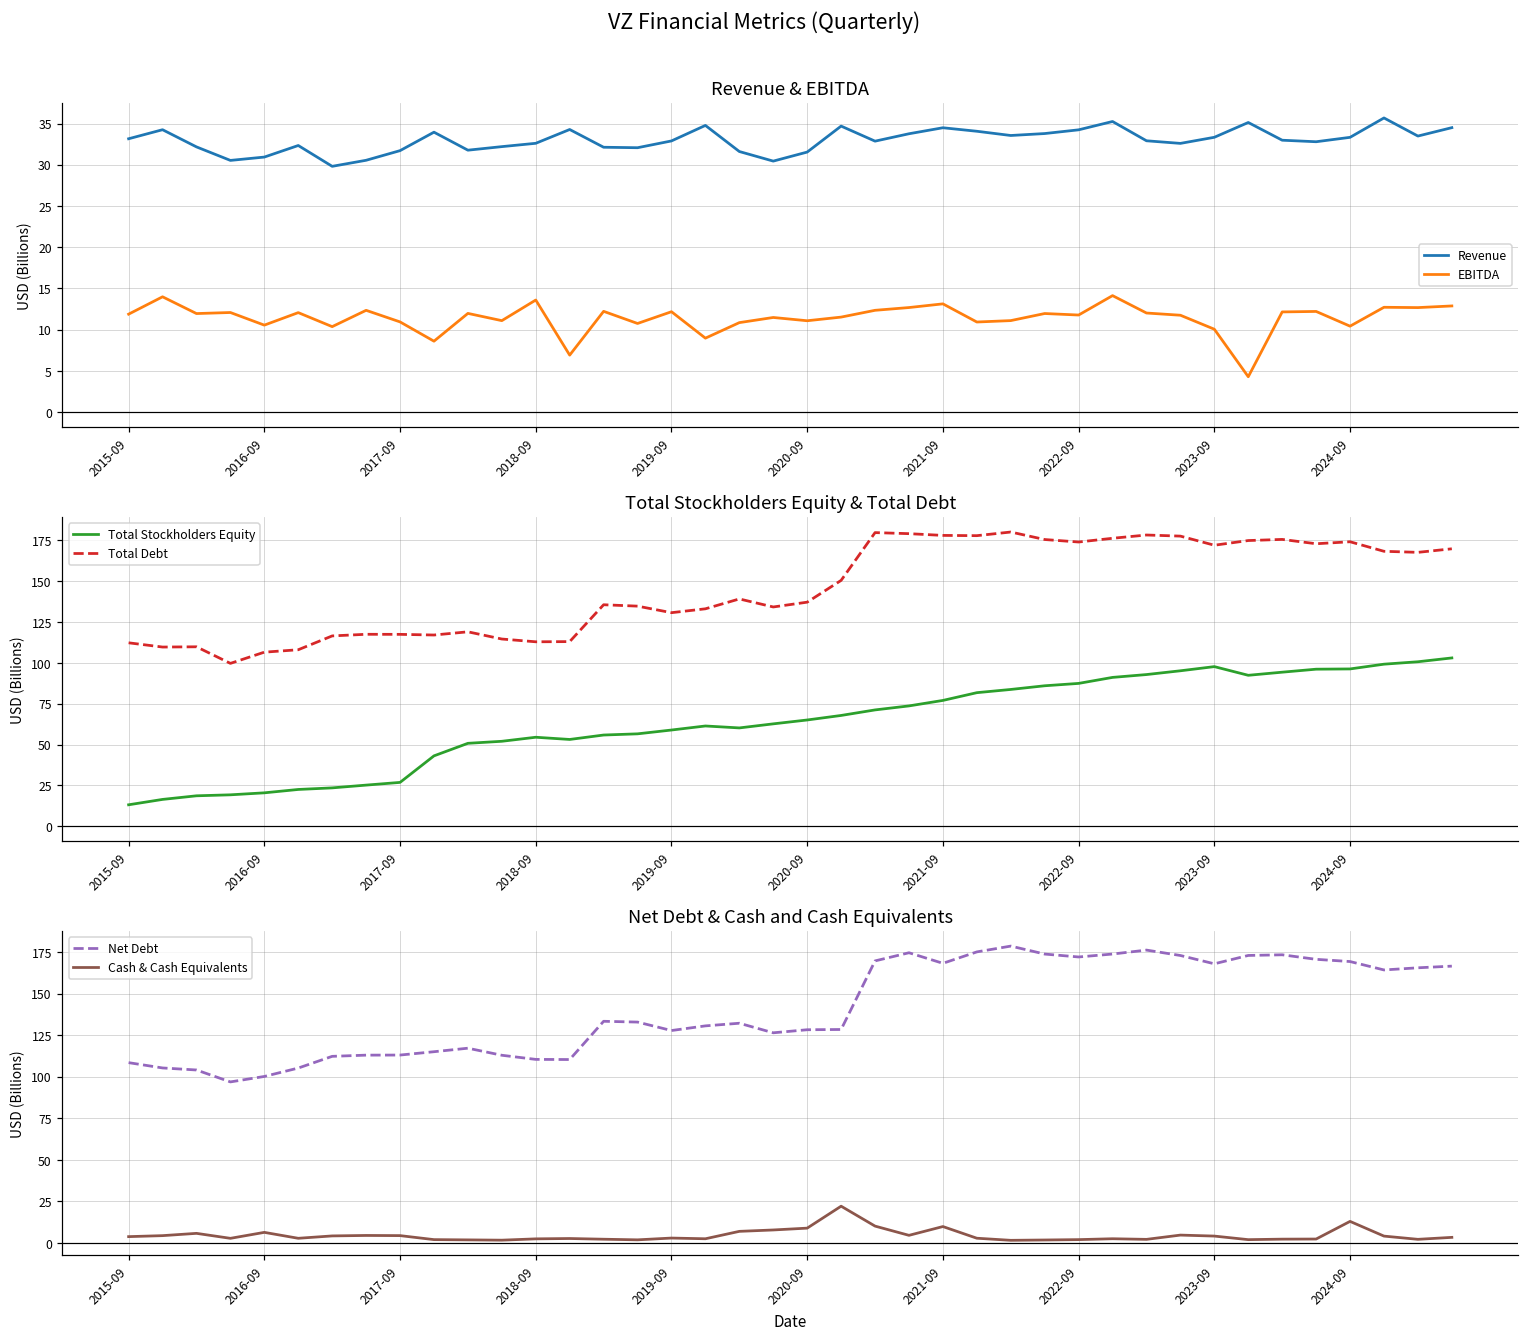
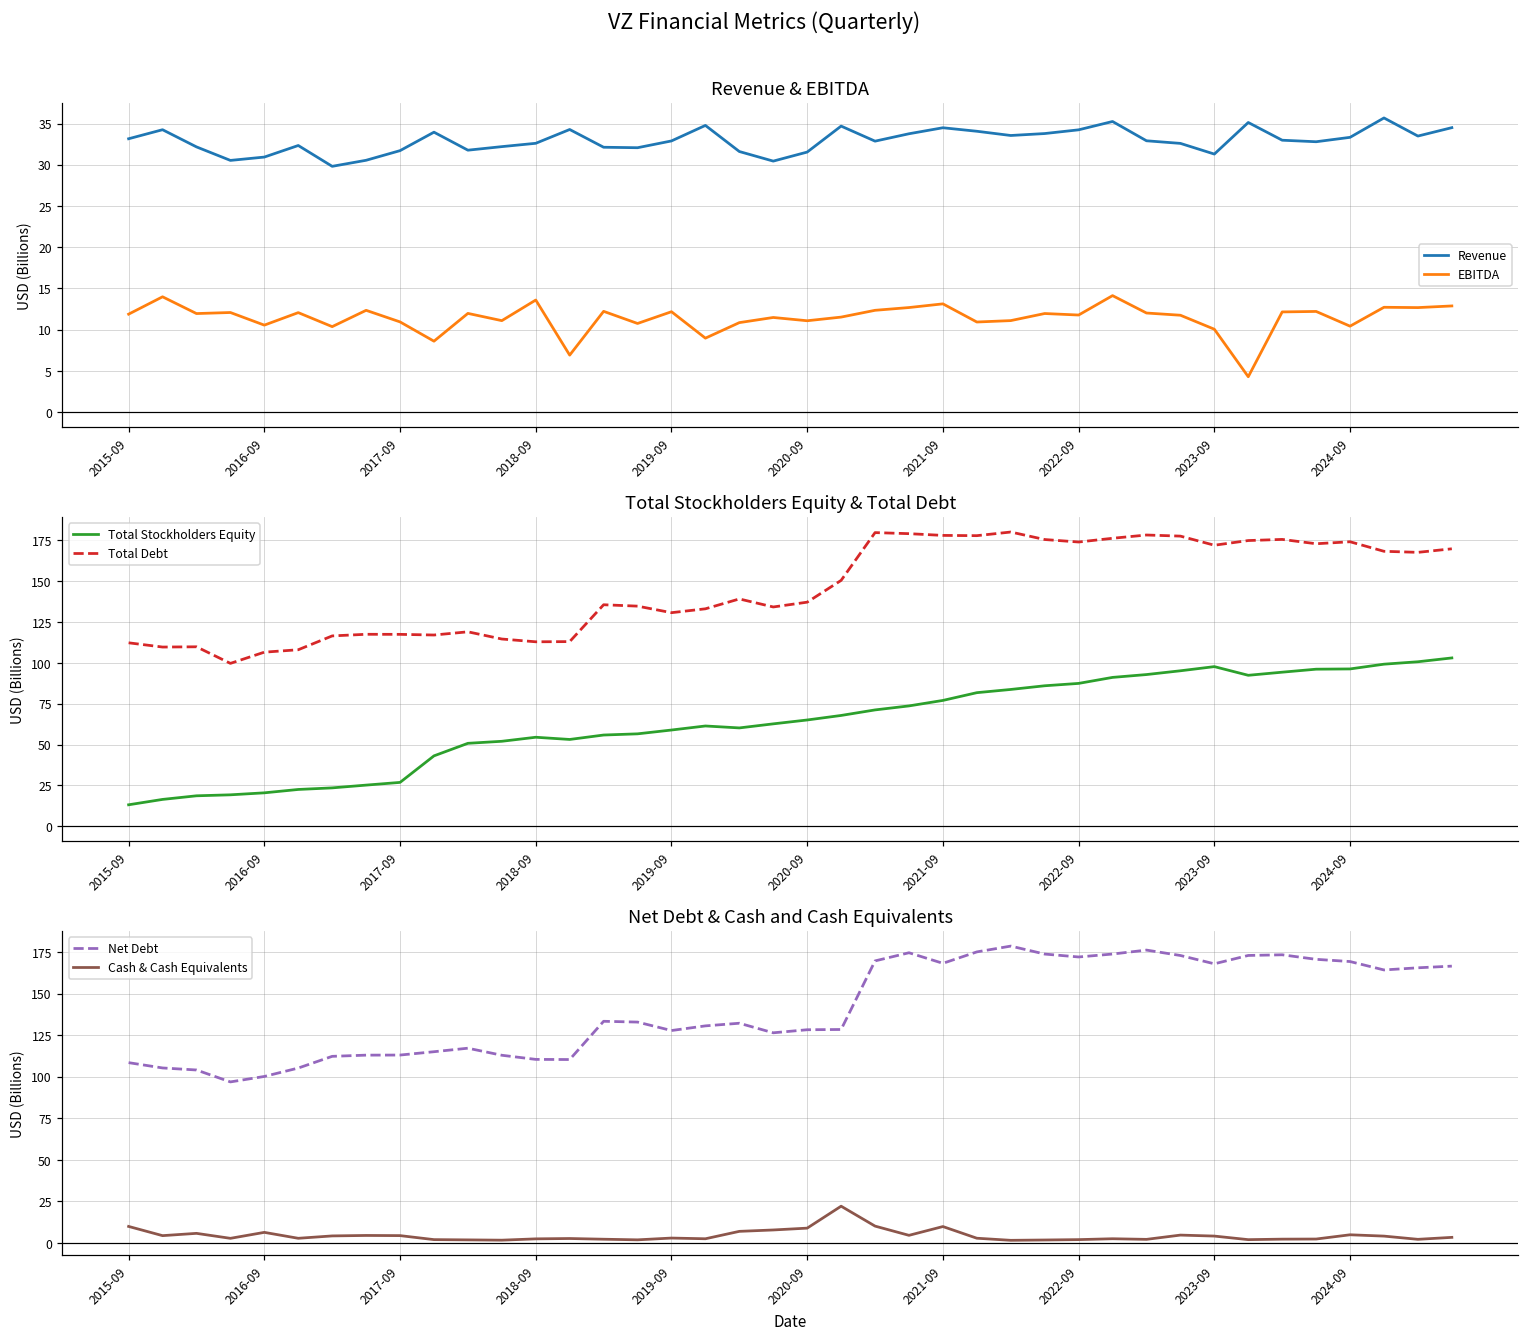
  {
    "Revenue & EBITDA": {
      "Revenue": {
        "2015-09": 33,
        "2016-09": 31,
        "2017-09": 32,
        "2018-09": 33,
        "2019-09": 33,
        "2020-09": 32,
        "2021-09": 34,
        "2022-09": 34,
-       "2023-09": 33,
+       "2023-09": 31,
        "2024-09": 33
      },
      "EBITDA": {
        "2015-09": 12,
        "2016-09": 11,
        "2017-09": 11,
        "2018-09": 14,
        "2019-09": 12,
        "2020-09": 11,
        "2021-09": 13,
        "2022-09": 12,
        "2023-09": 10,
        "2024-09": 10
      }
    },
    "Total Stockholders Equity & Total Debt": {
      "Total Stockholders Equity": {
        "2015-09": 13,
        "2016-09": 20,
        "2017-09": 27,
        "2018-09": 54,
        "2019-09": 59,
        "2020-09": 65,
        "2021-09": 77,
        "2022-09": 87,
        "2023-09": 98,
        "2024-09": 96
      },
      "Total Debt": {
        "2015-09": 112,
        "2016-09": 107,
        "2017-09": 117,
        "2018-09": 113,
        "2019-09": 131,
        "2020-09": 137,
        "2021-09": 178,
        "2022-09": 174,
        "2023-09": 172,
        "2024-09": 174
      }
    },
    "Net Debt & Cash and Cash Equivalents": {
      "Net Debt": {
        "2015-09": 108,
        "2016-09": 100,
        "2017-09": 113,
        "2018-09": 110,
        "2019-09": 128,
        "2020-09": 128,
        "2021-09": 168,
        "2022-09": 172,
        "2023-09": 168,
        "2024-09": 169
      },
      "Cash & Cash Equivalents": {
-       "2015-09": 4,
+       "2015-09": 10,
        "2016-09": 6,
        "2017-09": 4,
        "2018-09": 3,
        "2019-09": 3,
        "2020-09": 9,
        "2021-09": 10,
        "2022-09": 2,
        "2023-09": 4,
-       "2024-09": 13
+       "2024-09": 5
      }
    }
  }
